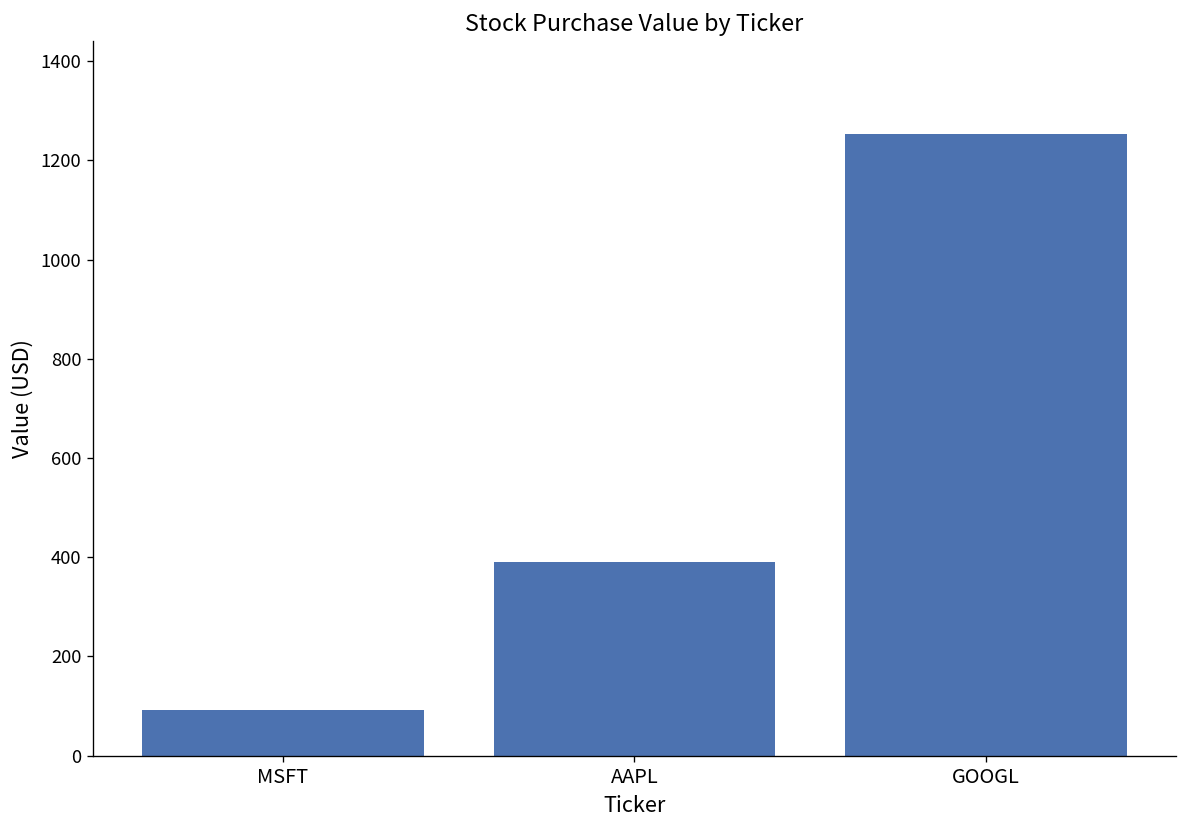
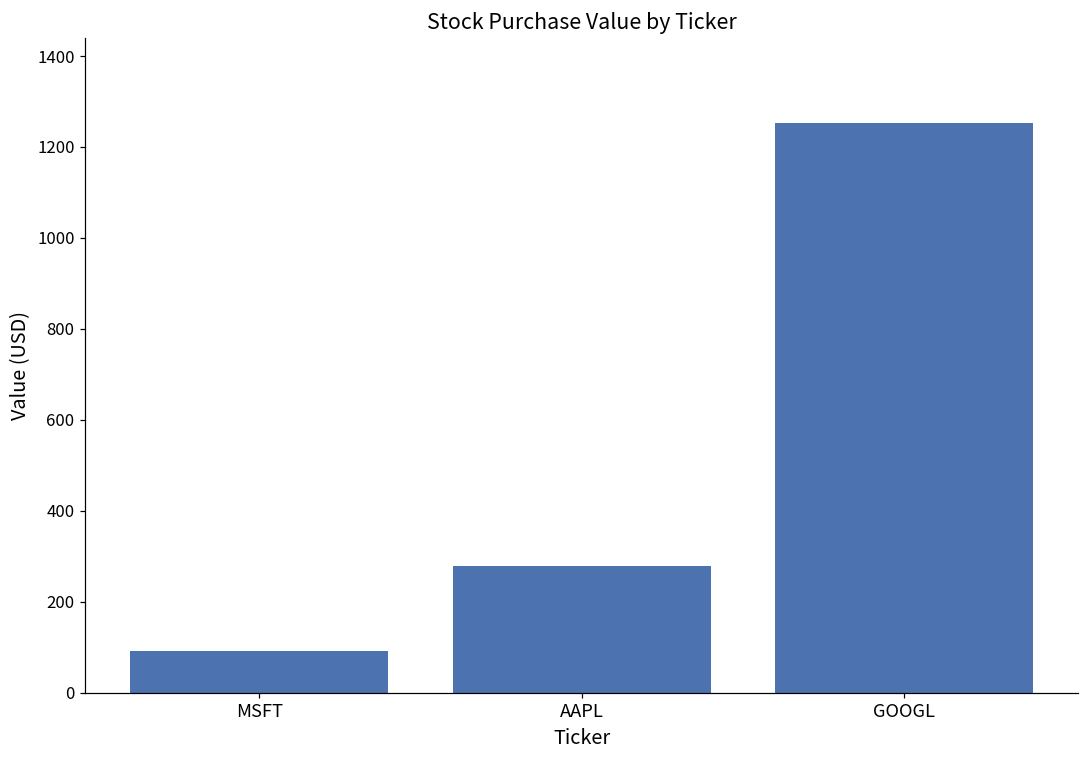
  {
    "MSFT": 90,
-   "AAPL": 390,
+   "AAPL": 280,
    "GOOGL": 1250
  }
